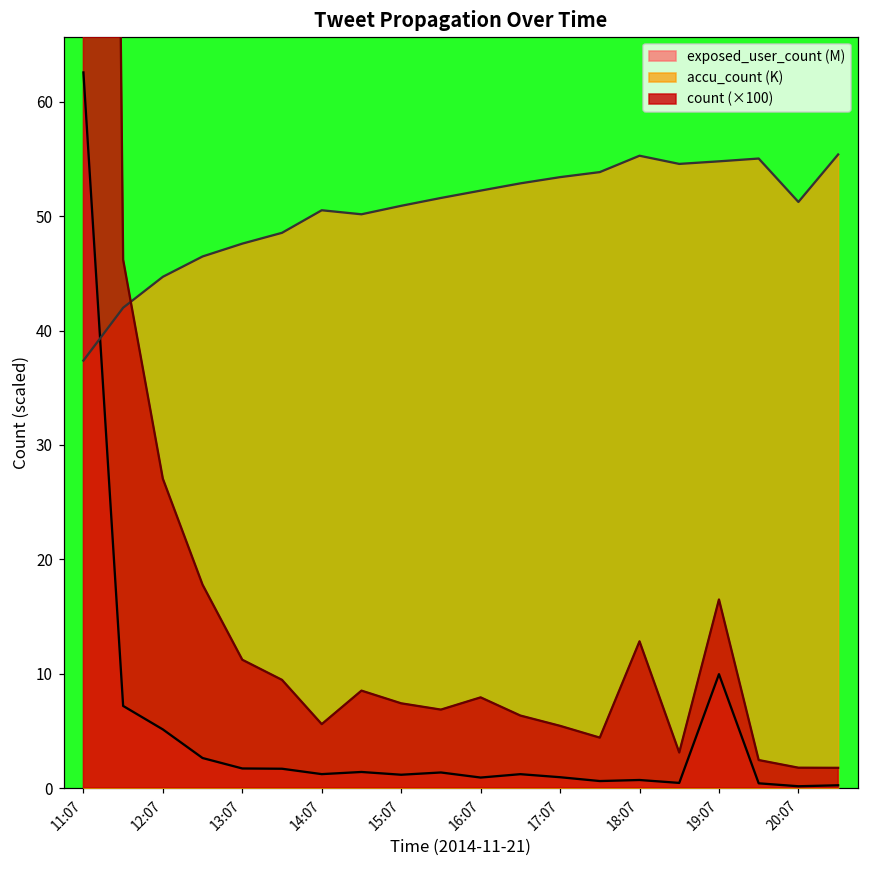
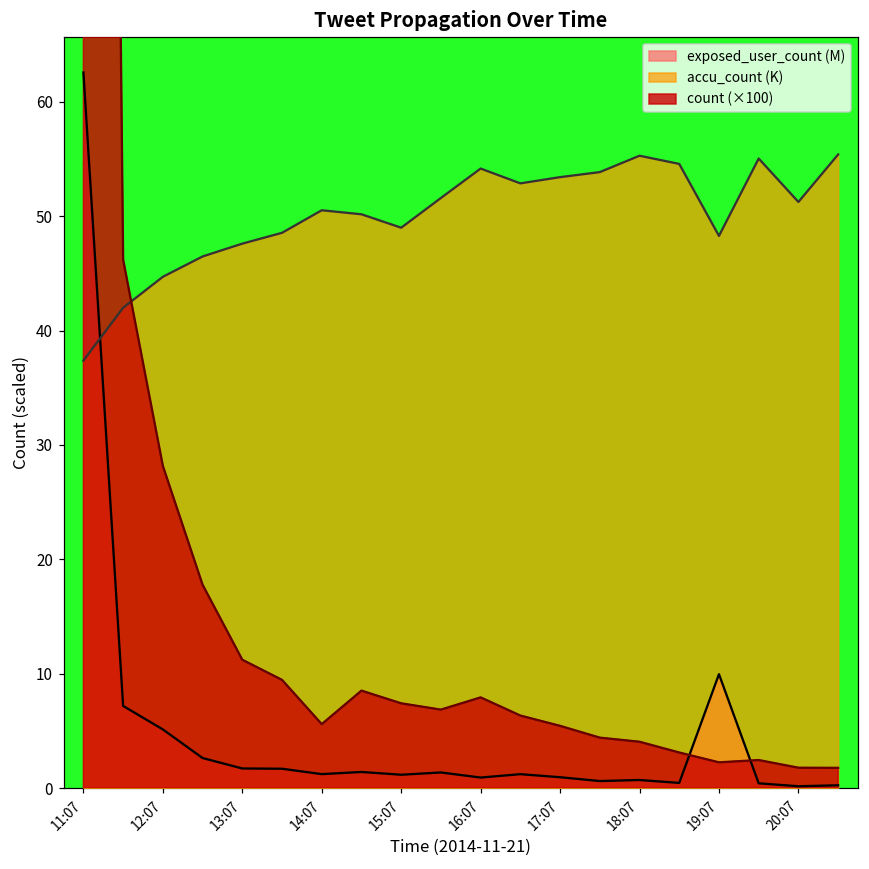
  {
    "exposed_user_count (M)": {
      "11:07": 62.6,
      "12:07": 5.1,
      "13:07": 1.7,
      "14:07": 1.2,
      "15:07": 1.2,
      "16:07": 0.9,
      "17:07": 0.9,
      "18:07": 0.7,
      "19:07": 10.0,
      "20:07": 0.2
    },
    "accu_count (K)": {
      "11:07": 37.4,
      "12:07": 44.7,
      "13:07": 47.6,
      "14:07": 50.5,
-     "15:07": 50.9,
-     "16:07": 52.2,
+     "15:07": 49.0,
+     "16:07": 54.2,
      "17:07": 53.4,
      "18:07": 55.3,
-     "19:07": 54.8,
+     "19:07": 48.3,
      "20:07": 51.3
    },
    "count (×100)": {
-     "12:07": 27.1,
+     "12:07": 28.2,
      "13:07": 11.2,
      "14:07": 5.6,
      "15:07": 7.4,
      "16:07": 7.9,
      "17:07": 5.4,
-     "18:07": 12.8,
-     "19:07": 16.5,
+     "18:07": 4.1,
+     "19:07": 2.3,
      "20:07": 1.8
    }
  }
